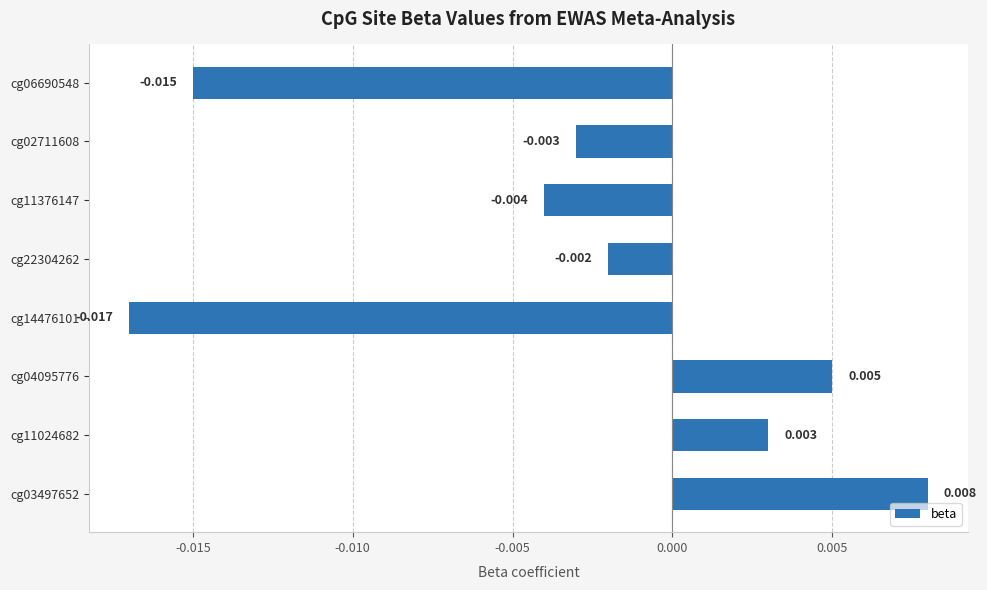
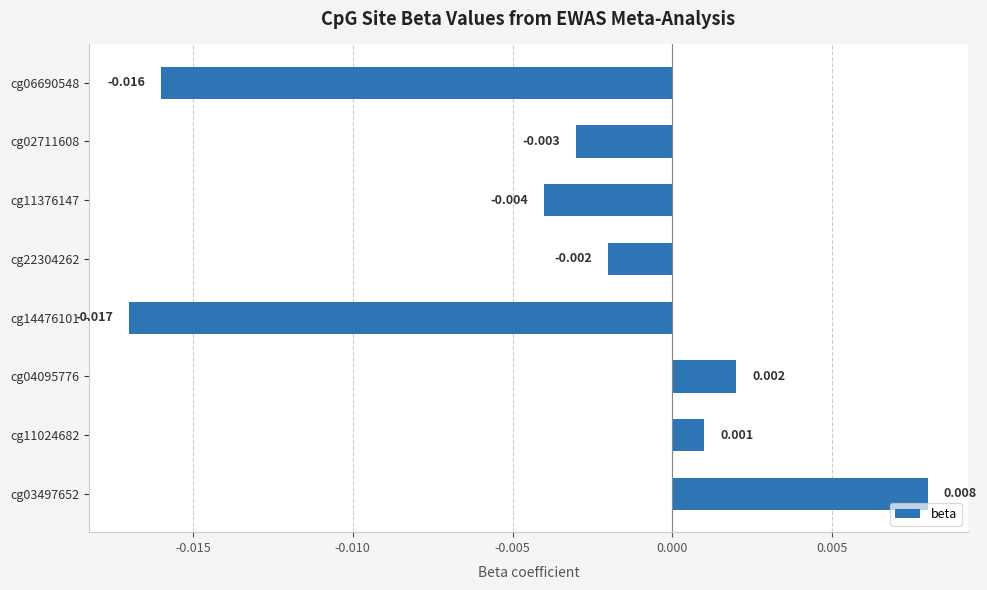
  {
-   "cg06690548": -0.015,
+   "cg06690548": -0.016,
    "cg02711608": -0.003,
    "cg11376147": -0.004,
    "cg22304262": -0.002,
    "cg14476101": -0.017,
-   "cg04095776": 0.005,
-   "cg11024682": 0.003,
+   "cg04095776": 0.002,
+   "cg11024682": 0.001,
    "cg03497652": 0.008
  }
